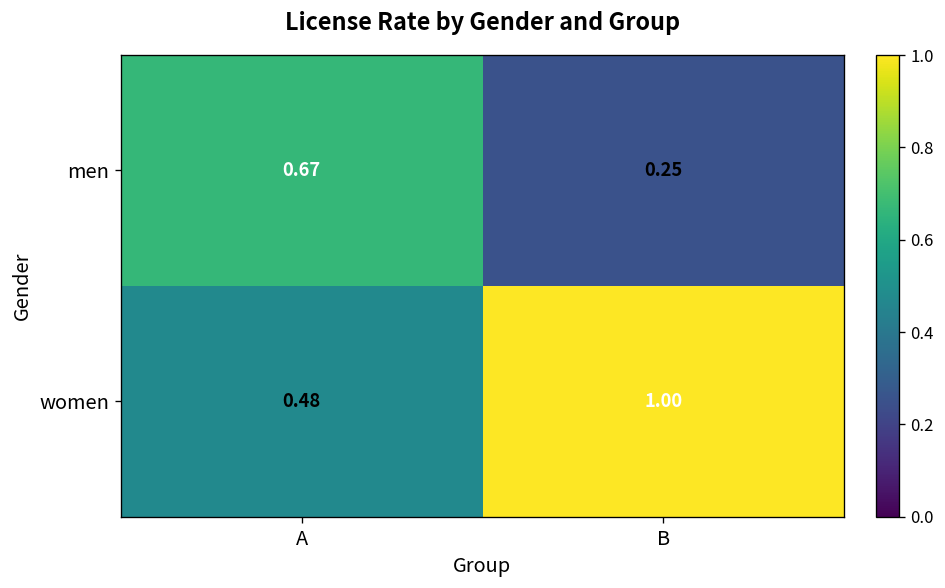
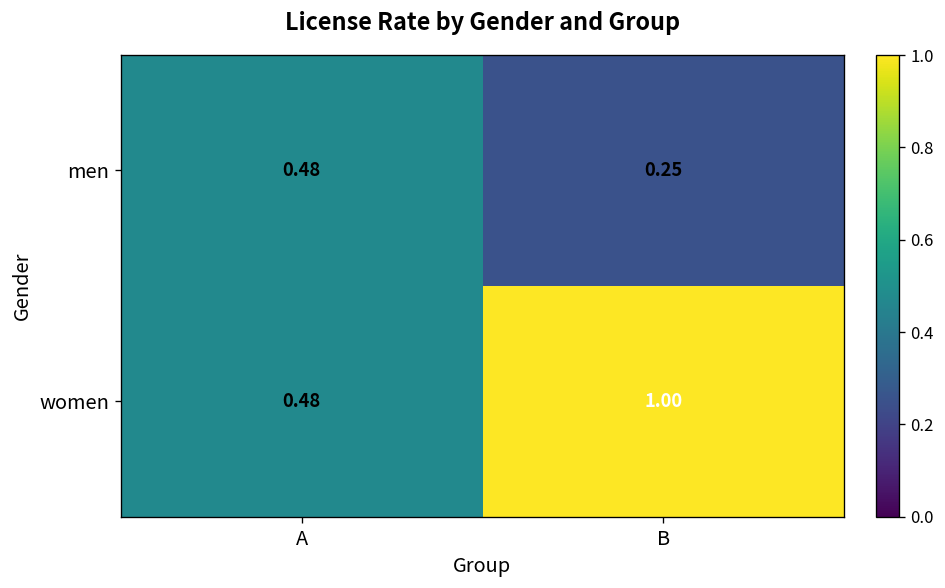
  {
    "men": {
-     "A": 0.67,
+     "A": 0.48,
      "B": 0.25
    },
    "women": {
      "A": 0.48,
      "B": 1.00
    }
  }
